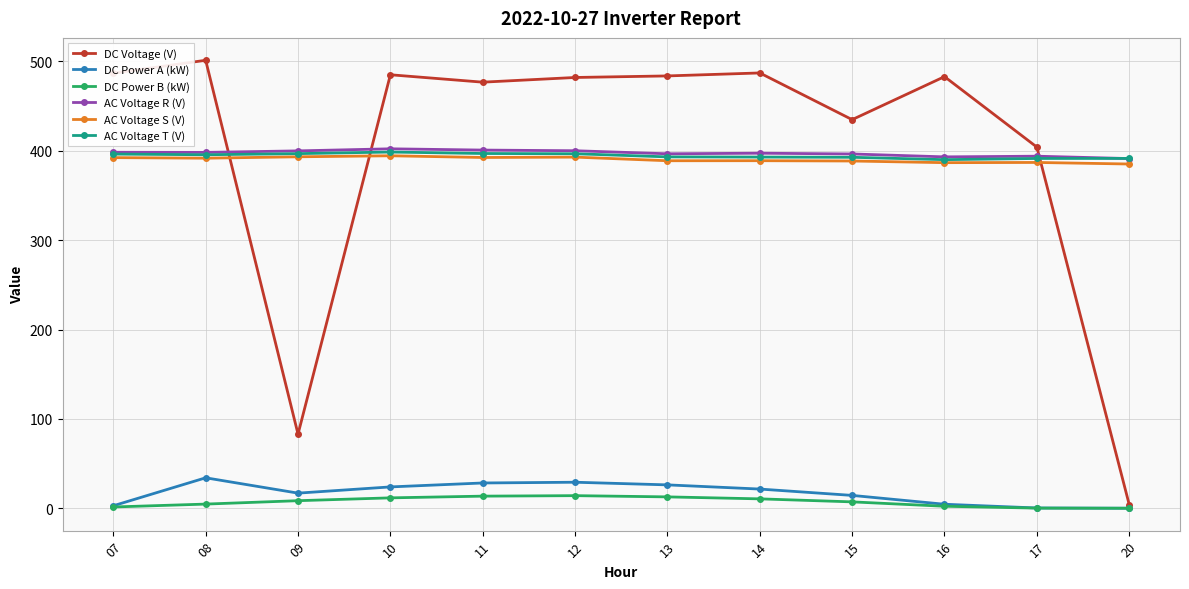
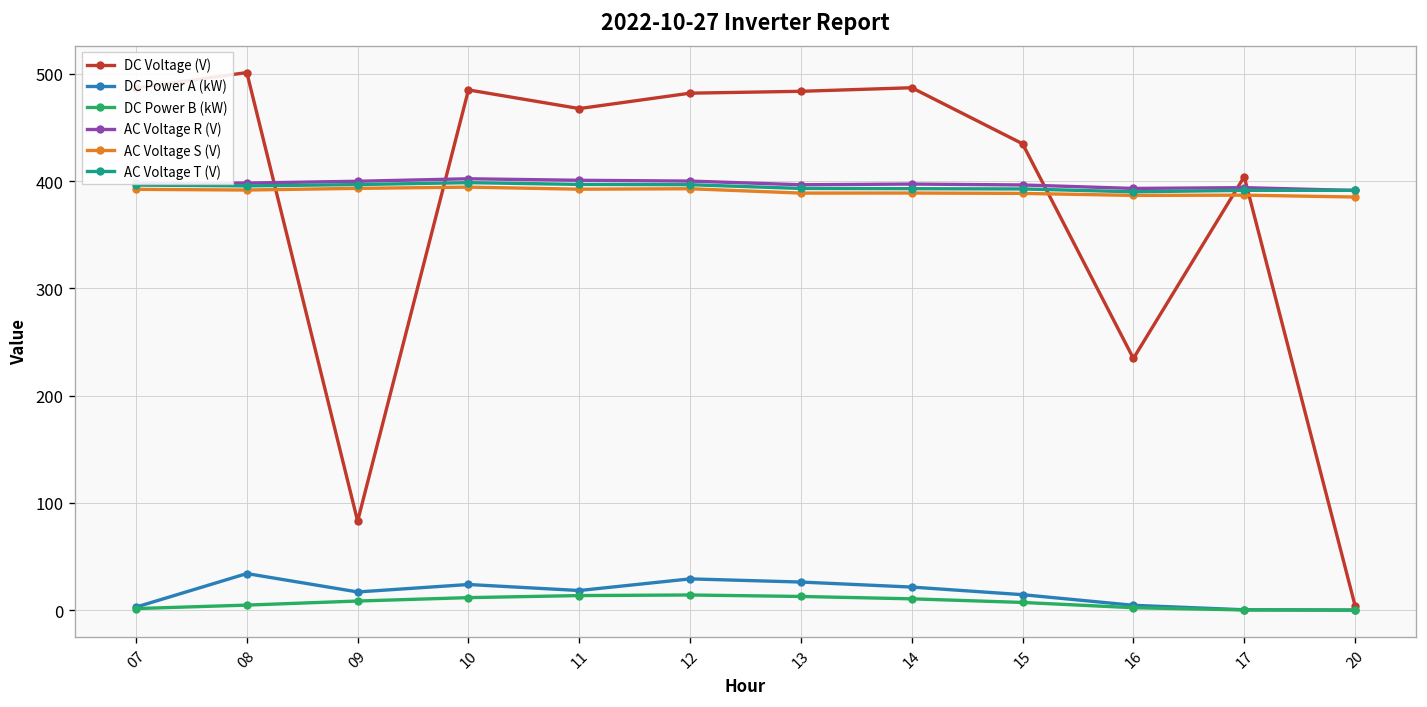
  {
    "DC Voltage (V)": {
      "08": 500,
      "09": 80,
      "10": 490,
-     "11": 480,
+     "11": 470,
      "12": 480,
      "13": 480,
      "14": 490,
      "15": 430,
-     "16": 480,
+     "16": 230,
      "17": 400,
      "20": 0
    },
    "DC Power A (kW)": {
      "08": 30,
      "09": 20,
      "10": 20,
-     "11": 30,
+     "11": 20,
      "12": 30,
      "13": 30,
      "14": 20,
      "15": 10
    },
    "AC Voltage R (V)": {
      "09": 400,
      "10": 400,
      "11": 400,
      "12": 400,
      "13": 400,
      "14": 400,
      "15": 400,
      "16": 390
    },
    "AC Voltage S (V)": {
      "07": 390,
      "08": 390,
      "09": 390,
      "10": 390,
      "11": 390,
      "12": 390,
      "13": 390,
      "14": 390,
      "15": 390,
      "16": 390,
      "17": 390,
      "20": 390
    }
  }
